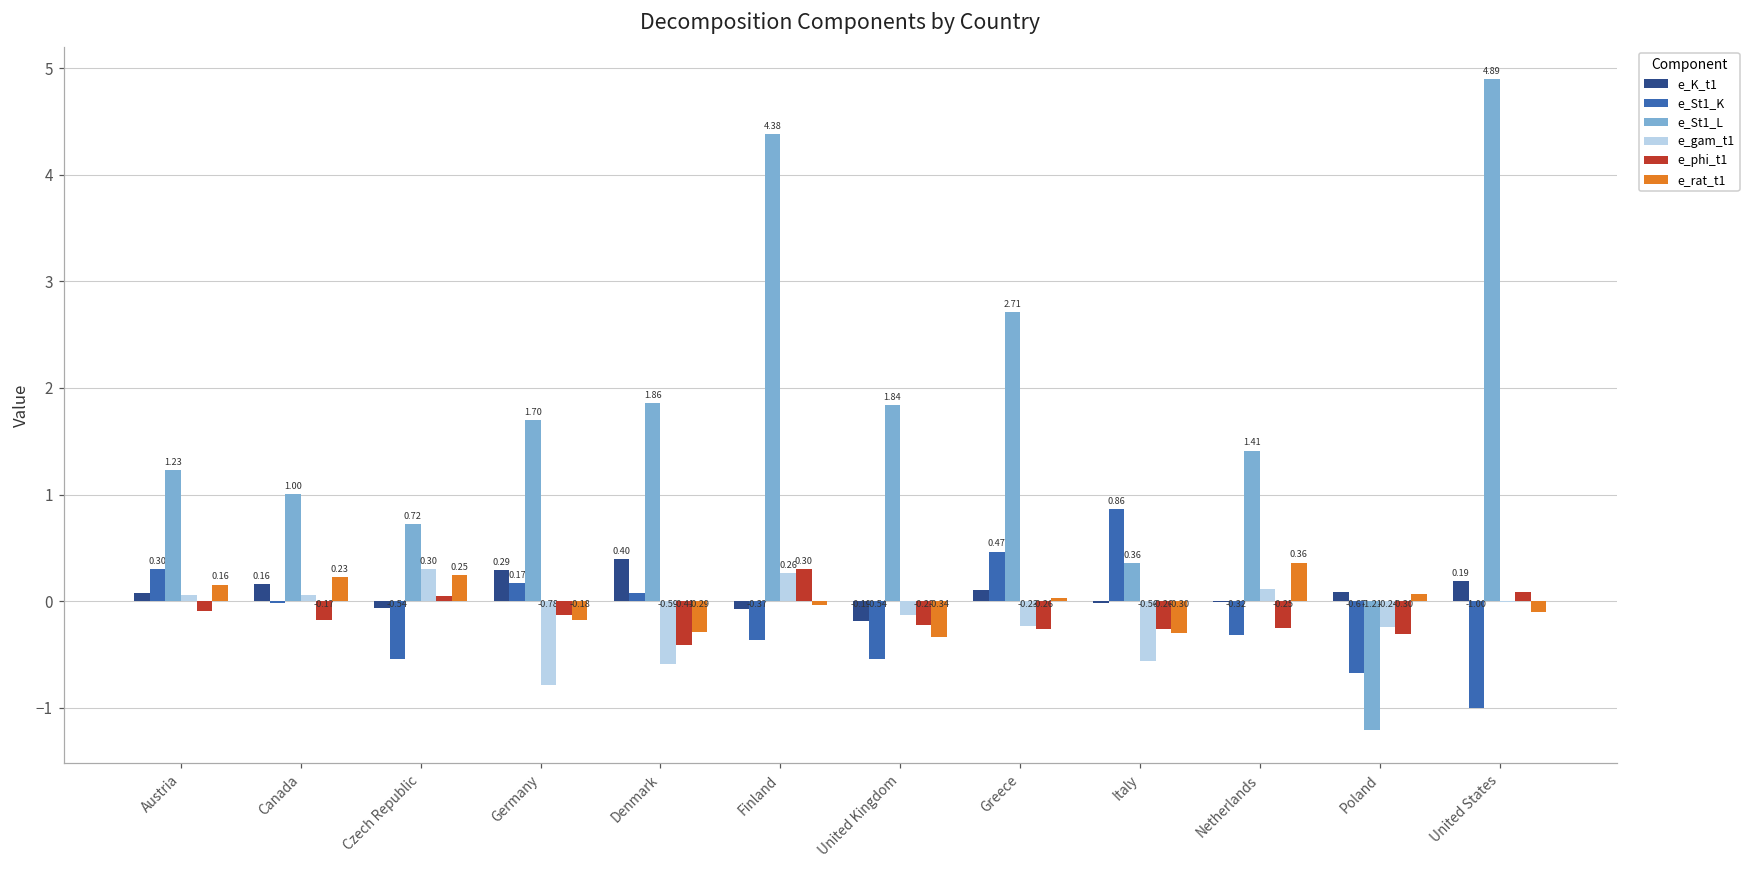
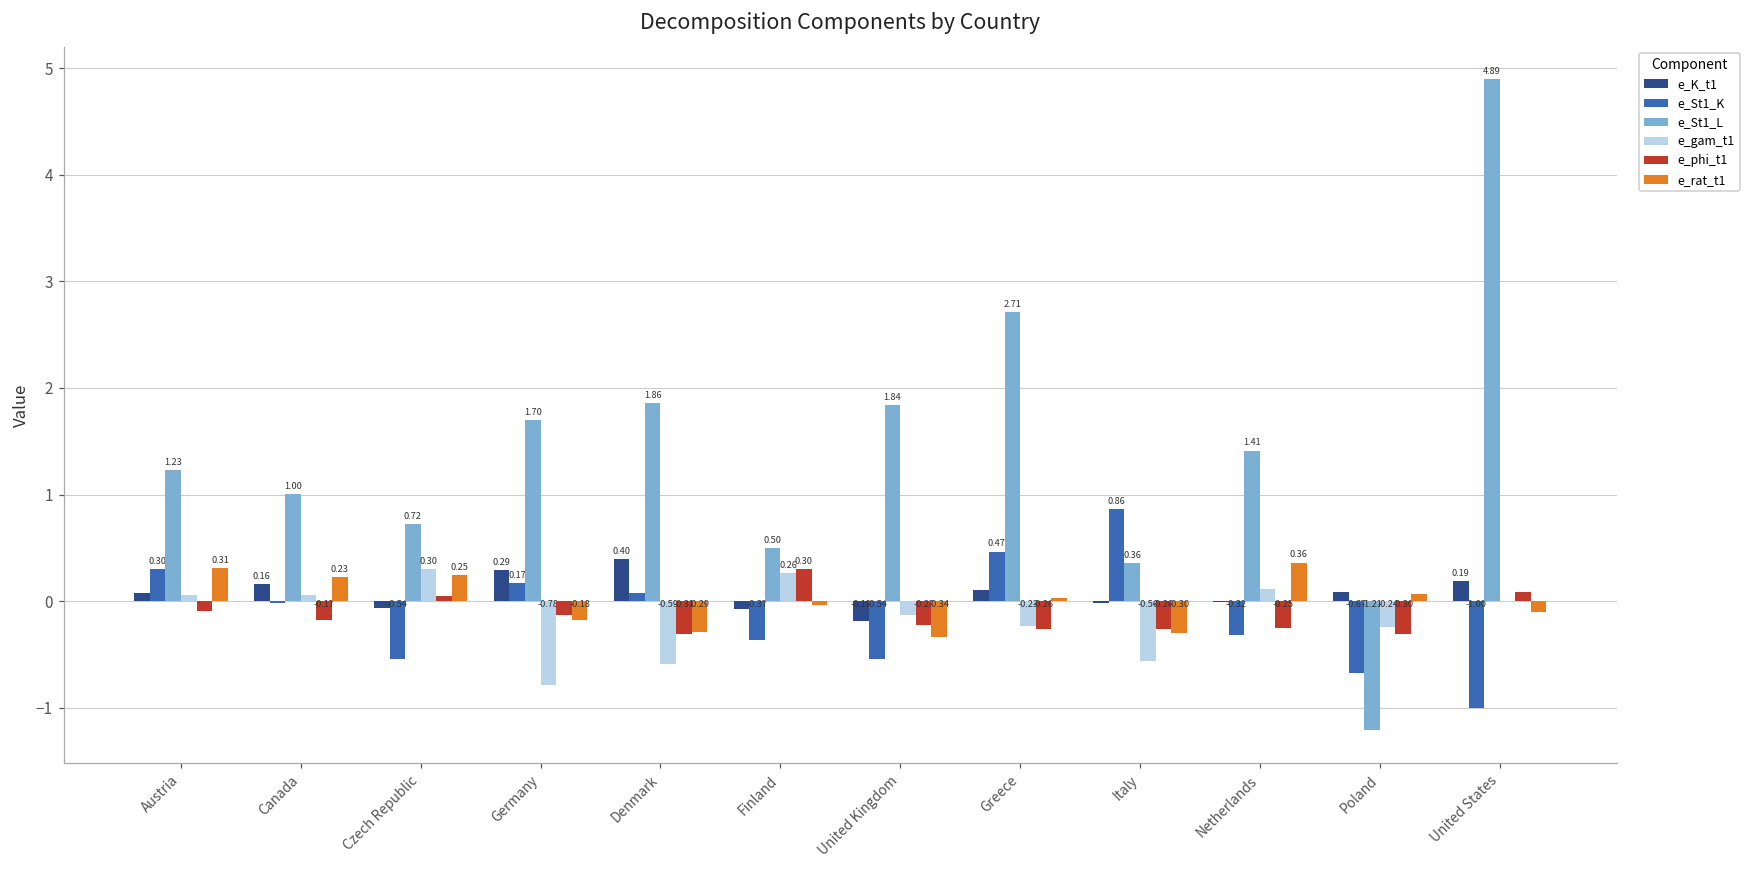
  {
    "e_St1_L": {
      "Austria": 1.23,
      "Canada": 1.00,
      "Czech Republic": 0.72,
      "Germany": 1.70,
      "Denmark": 1.86,
-     "Finland": 4.38,
+     "Finland": 0.50,
      "United Kingdom": 1.84,
      "Greece": 2.71,
      "Italy": 0.36,
      "Netherlands": 1.41,
      "United States": 4.89
    },
    "e_gam_t1": {
      "Czech Republic": 0.30,
      "Germany": -0.78,
      "Finland": 0.26
    },
    "e_phi_t1": {
      "Canada": -0.17,
-     "Denmark": -0.41,
+     "Denmark": -0.31,
      "Finland": 0.30,
      "Netherlands": -0.25
    },
    "e_rat_t1": {
-     "Austria": 0.16,
+     "Austria": 0.31,
      "Canada": 0.23,
      "Czech Republic": 0.25,
      "Germany": -0.18,
      "Netherlands": 0.36
    }
  }
